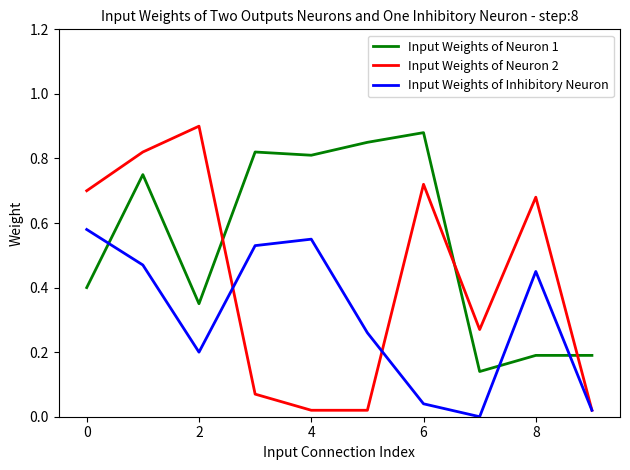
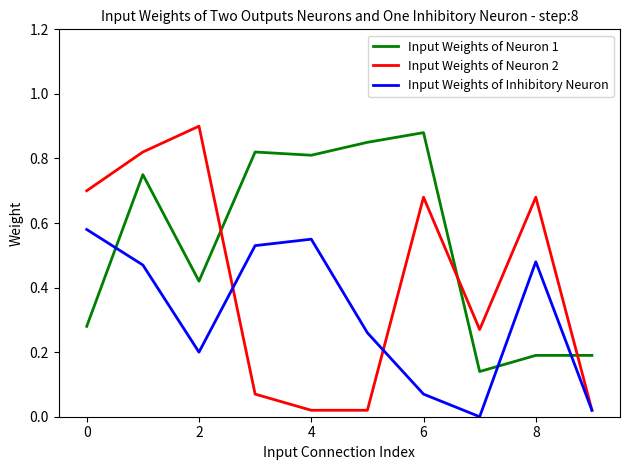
  {
    "Input Weights of Neuron 1": {
-     "0": 0.40,
-     "2": 0.35,
+     "0": 0.28,
+     "2": 0.42,
      "4": 0.81,
      "6": 0.88,
      "8": 0.19
    },
    "Input Weights of Neuron 2": {
      "0": 0.70,
      "2": 0.90,
      "4": 0.02,
-     "6": 0.72,
+     "6": 0.68,
      "8": 0.68
    },
    "Input Weights of Inhibitory Neuron": {
      "0": 0.58,
      "2": 0.20,
      "4": 0.55,
-     "6": 0.04,
-     "8": 0.45
+     "6": 0.07,
+     "8": 0.48
    }
  }
